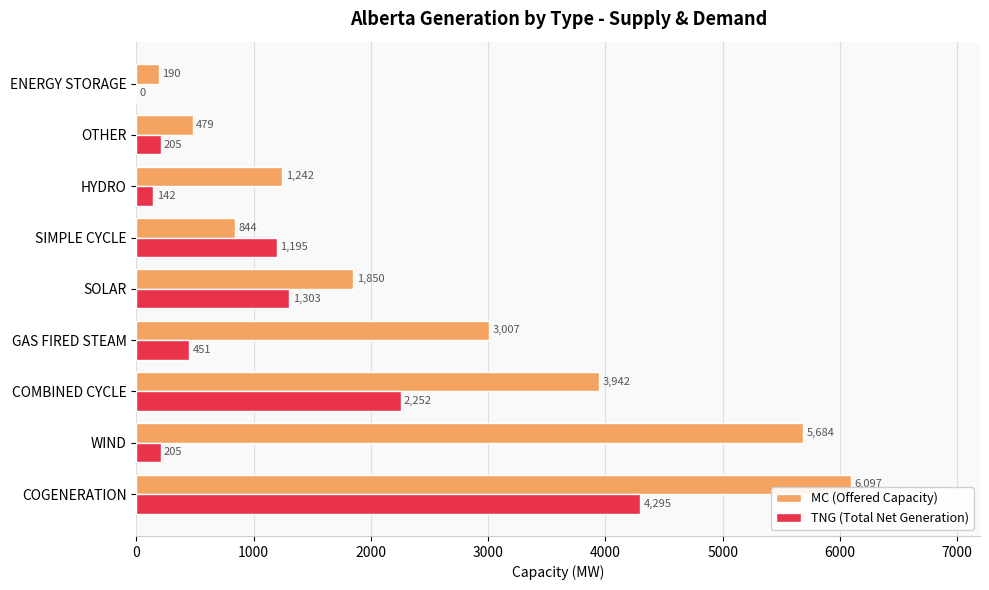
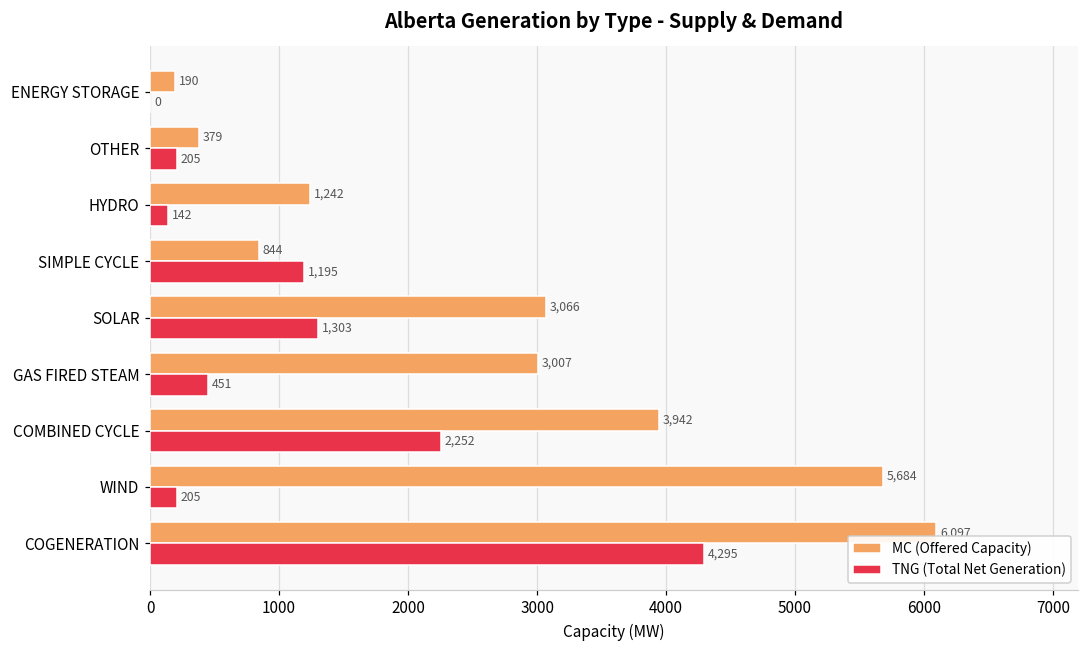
  {
    "MC (Offered Capacity)": {
      "ENERGY STORAGE": "190",
-     "OTHER": "479",
+     "OTHER": "379",
      "HYDRO": "1,242",
      "SIMPLE CYCLE": "844",
-     "SOLAR": "1,850",
+     "SOLAR": "3,066",
      "GAS FIRED STEAM": "3,007",
      "COMBINED CYCLE": "3,942",
      "WIND": "5,684"
    },
    "TNG (Total Net Generation)": {
      "ENERGY STORAGE": "0",
      "OTHER": "205",
      "HYDRO": "142",
      "SIMPLE CYCLE": "1,195",
      "SOLAR": "1,303",
      "GAS FIRED STEAM": "451",
      "COMBINED CYCLE": "2,252",
      "WIND": "205",
      "COGENERATION": "4,295"
    }
  }
